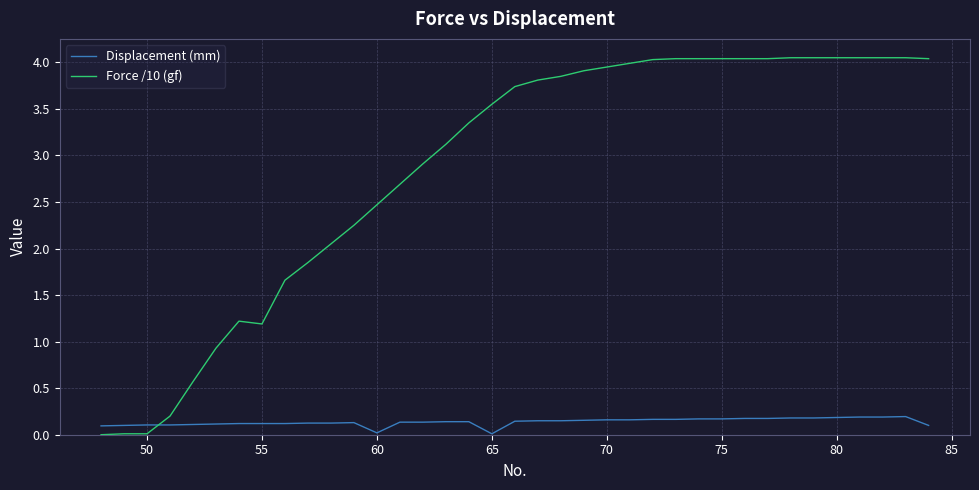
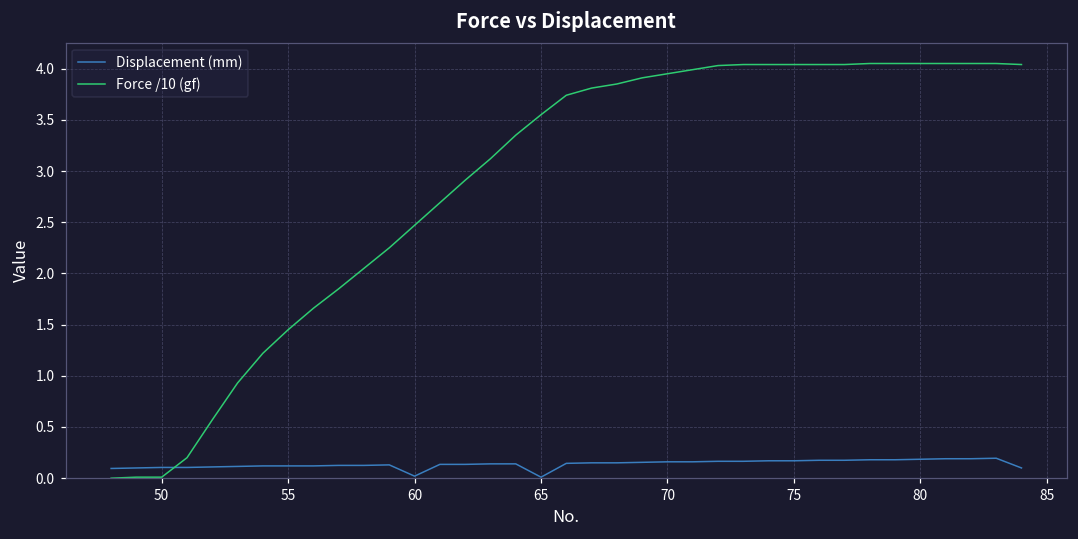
  {
    "Displacement (mm)": {
      "50": 0.1,
      "55": 0.1,
      "60": 0.0,
      "65": 0.0,
      "70": 0.2,
      "75": 0.2,
      "80": 0.2
    },
    "Force /10 (gf)": {
      "50": 0.0,
-     "55": 1.2,
+     "55": 1.5,
      "60": 2.5,
      "65": 3.6,
      "70": 4.0,
      "75": 4.0,
      "80": 4.1
    }
  }
